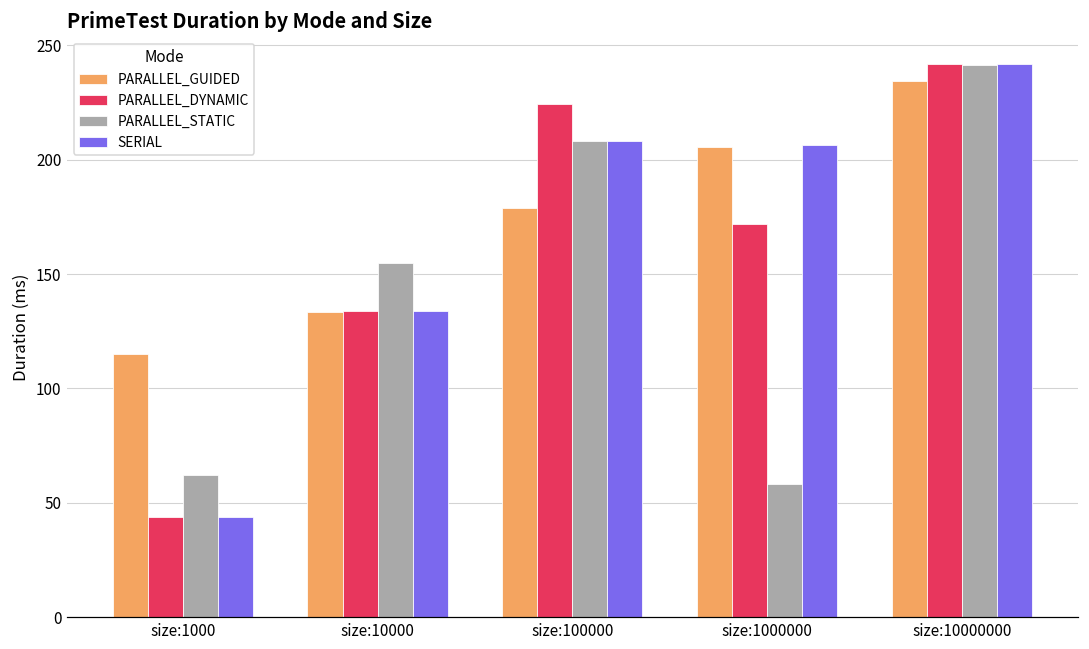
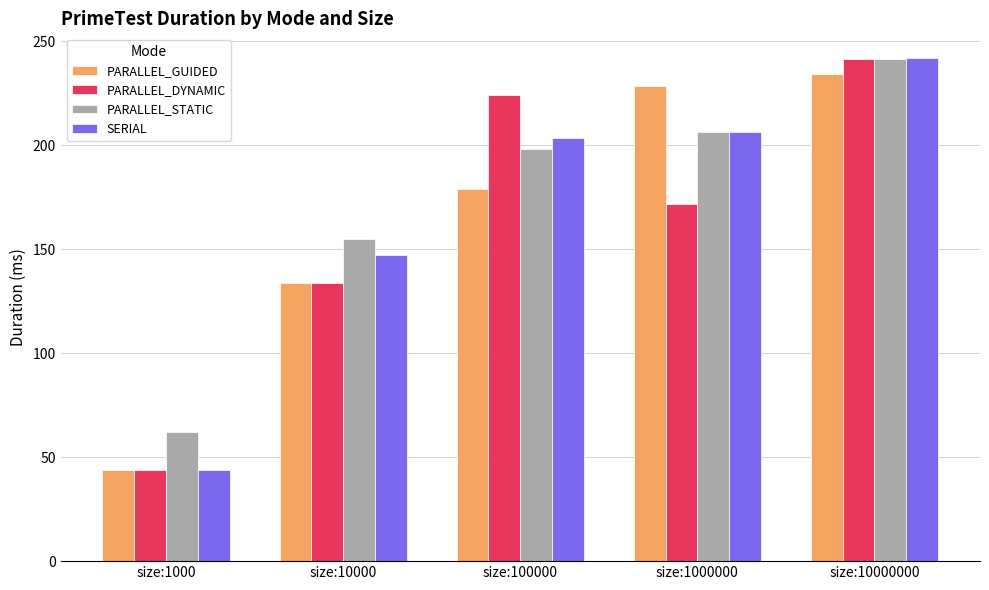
  {
    "PARALLEL_GUIDED": {
-     "size:1000": 115,
+     "size:1000": 44,
      "size:10000": 134,
      "size:100000": 179,
-     "size:1000000": 206,
+     "size:1000000": 228,
      "size:10000000": 234
    },
    "PARALLEL_DYNAMIC": {
      "size:1000": 44,
      "size:10000": 134,
      "size:100000": 224,
      "size:1000000": 172,
      "size:10000000": 242
    },
    "PARALLEL_STATIC": {
      "size:1000": 62,
      "size:10000": 155,
-     "size:100000": 208,
-     "size:1000000": 58,
+     "size:100000": 198,
+     "size:1000000": 206,
      "size:10000000": 242
    },
    "SERIAL": {
      "size:1000": 44,
-     "size:10000": 134,
-     "size:100000": 208,
+     "size:10000": 147,
+     "size:100000": 204,
      "size:1000000": 206,
      "size:10000000": 242
    }
  }
